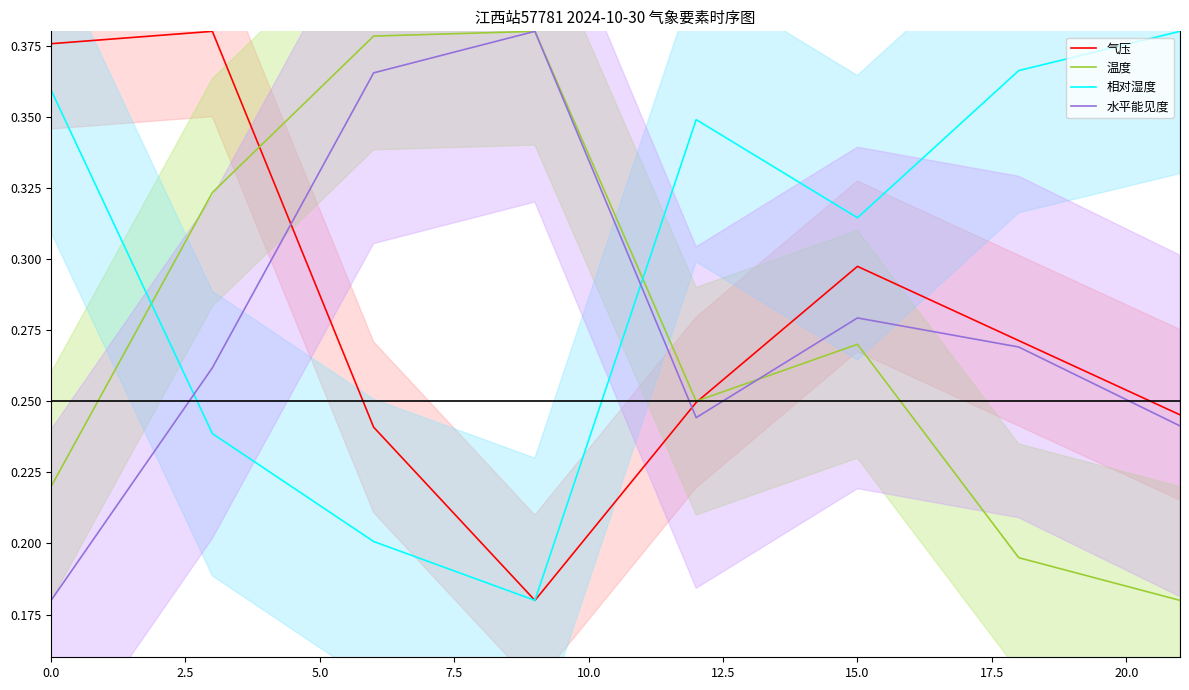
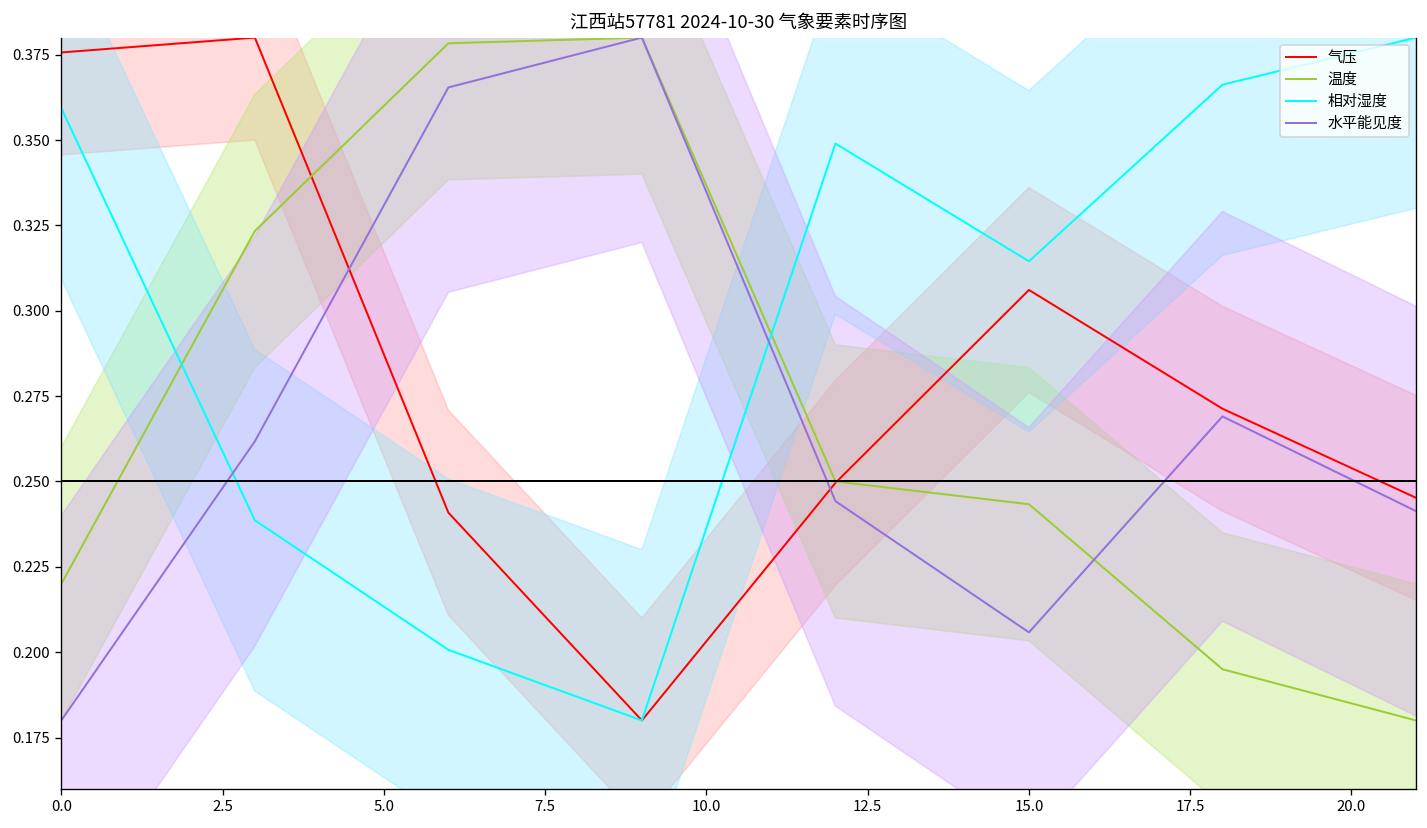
  {
    "气压": {
      "0.0": 0.376,
-     "15.0": 0.297
+     "15.0": 0.306
    },
    "温度": {
      "0.0": 0.220,
-     "15.0": 0.270
+     "15.0": 0.243
    },
    "相对湿度": {
      "0.0": 0.359,
      "15.0": 0.314
    },
    "水平能见度": {
      "0.0": 0.180,
-     "15.0": 0.279
+     "15.0": 0.206
    }
  }
